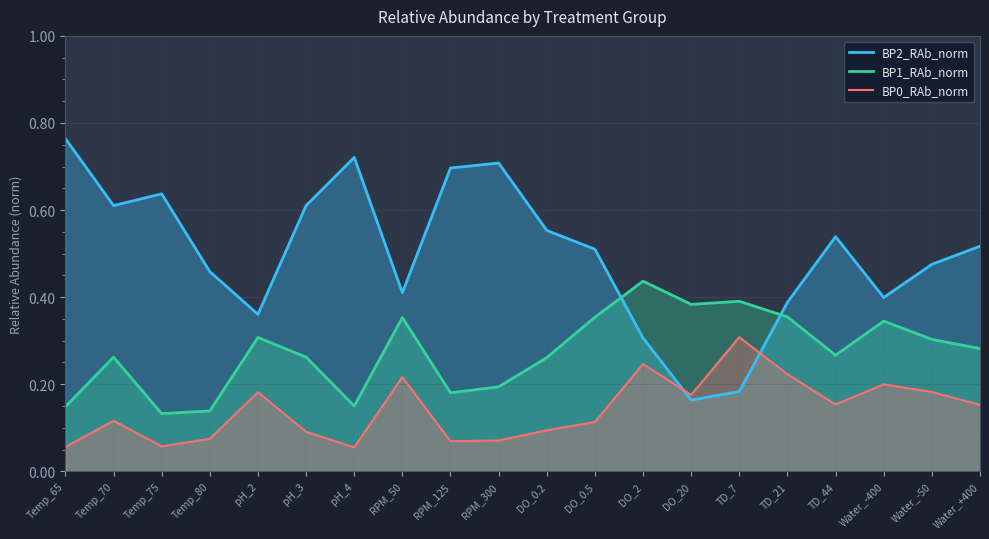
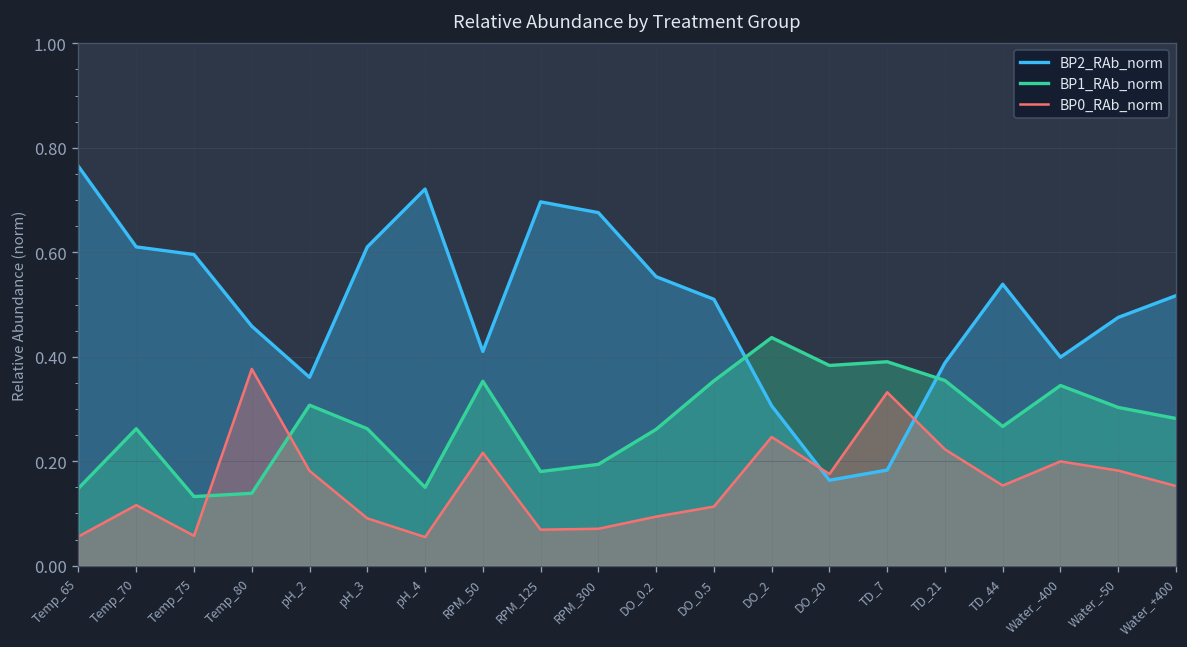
  {
    "BP2_RAb_norm": {
      "Temp_65": 0.76,
      "Temp_70": 0.61,
-     "Temp_75": 0.64,
+     "Temp_75": 0.60,
      "Temp_80": 0.46,
      "pH_2": 0.36,
      "pH_3": 0.61,
      "pH_4": 0.72,
      "RPM_50": 0.41,
      "RPM_125": 0.70,
-     "RPM_300": 0.71,
+     "RPM_300": 0.68,
      "DO_0.2": 0.55,
      "DO_0.5": 0.51,
      "DO_2": 0.31,
      "DO_20": 0.16,
      "TD_7": 0.18,
      "TD_21": 0.39,
      "TD_44": 0.54,
      "Water_-400": 0.40,
      "Water_-50": 0.48,
      "Water_+400": 0.52
    },
    "BP1_RAb_norm": {
      "Temp_65": 0.15,
      "Temp_70": 0.26,
      "Temp_75": 0.13,
      "Temp_80": 0.14,
      "pH_2": 0.31,
      "pH_3": 0.26,
      "pH_4": 0.15,
      "RPM_50": 0.35,
      "RPM_125": 0.18,
      "RPM_300": 0.19,
      "DO_0.2": 0.26,
      "DO_0.5": 0.35,
      "DO_2": 0.44,
      "DO_20": 0.38,
      "TD_7": 0.39,
      "TD_21": 0.35,
      "TD_44": 0.27,
      "Water_-400": 0.34,
      "Water_-50": 0.30,
      "Water_+400": 0.28
    },
    "BP0_RAb_norm": {
      "Temp_65": 0.06,
      "Temp_70": 0.12,
      "Temp_75": 0.06,
-     "Temp_80": 0.07,
+     "Temp_80": 0.38,
      "pH_2": 0.18,
      "pH_3": 0.09,
      "pH_4": 0.05,
      "RPM_50": 0.22,
      "RPM_125": 0.07,
      "RPM_300": 0.07,
      "DO_0.2": 0.09,
      "DO_0.5": 0.11,
      "DO_2": 0.25,
      "DO_20": 0.18,
-     "TD_7": 0.31,
+     "TD_7": 0.33,
      "TD_21": 0.22,
      "TD_44": 0.15,
      "Water_-400": 0.20,
      "Water_-50": 0.18,
      "Water_+400": 0.15
    }
  }
